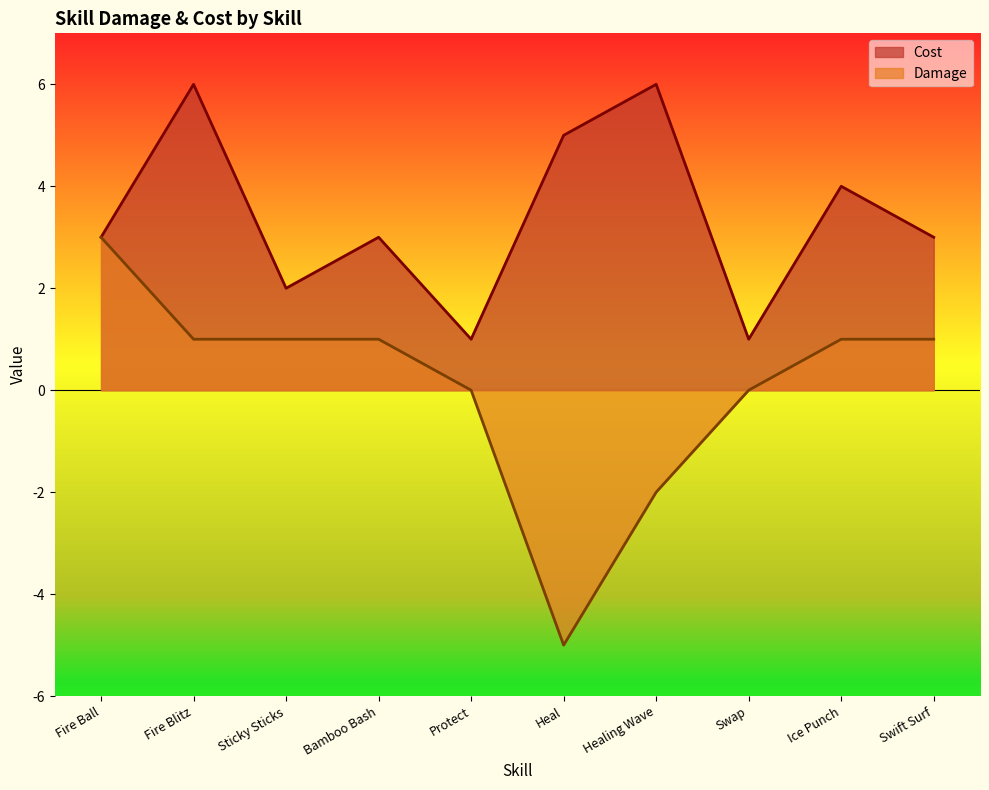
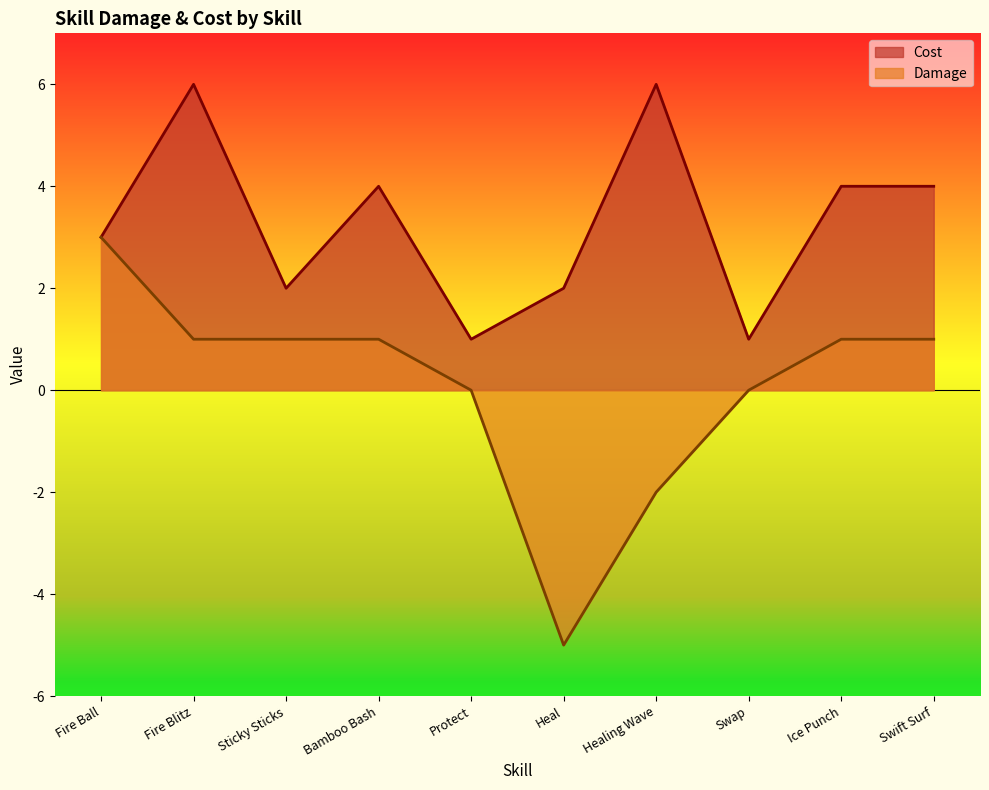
  {
    "Cost": {
      "Fire Blitz": 6,
      "Sticky Sticks": 2,
-     "Bamboo Bash": 3,
+     "Bamboo Bash": 4,
      "Protect": 1,
-     "Heal": 5,
+     "Heal": 2,
      "Healing Wave": 6,
      "Swap": 1,
      "Ice Punch": 4,
-     "Swift Surf": 3
+     "Swift Surf": 4
    }
  }
